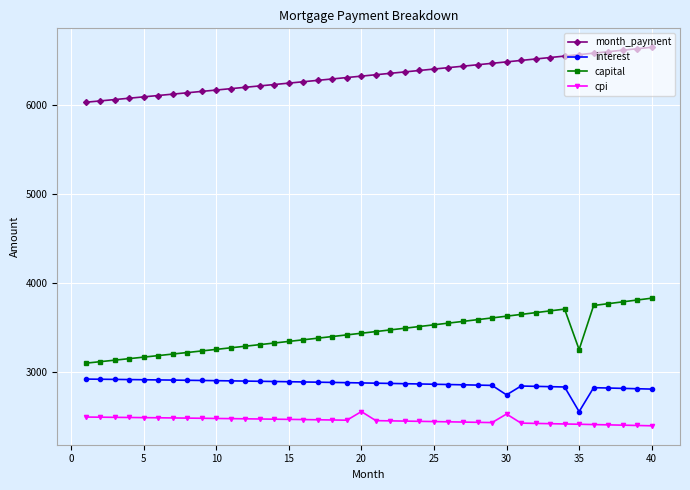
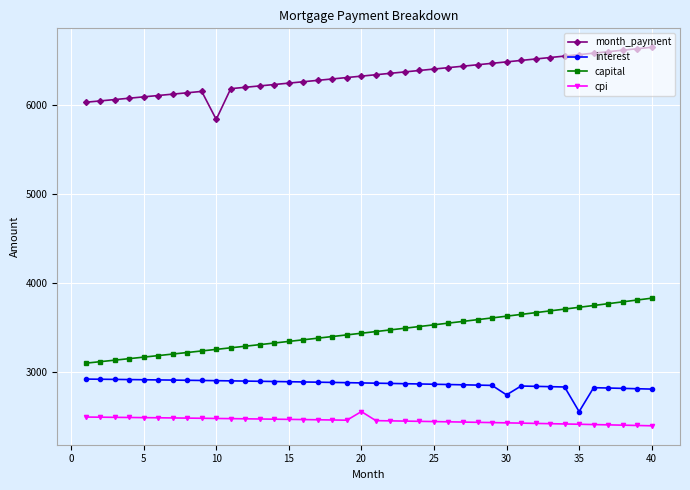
  {
    "month_payment": {
      "5": 6100,
-     "10": 6200,
+     "10": 5800,
      "15": 6200,
      "20": 6300,
      "25": 6400,
      "30": 6500
    },
    "interest": {
      "5": 2900,
      "10": 2900,
      "15": 2900,
      "20": 2900,
      "25": 2900,
      "30": 2700,
      "35": 2600,
      "40": 2800
    },
    "capital": {
      "5": 3200,
      "10": 3300,
      "15": 3300,
      "20": 3400,
      "25": 3500,
      "30": 3600,
-     "35": 3300,
+     "35": 3700,
      "40": 3800
    },
    "cpi": {
      "5": 2500,
      "10": 2500,
      "15": 2500,
      "20": 2600,
      "25": 2400,
-     "30": 2500,
+     "30": 2400,
      "35": 2400,
      "40": 2400
    }
  }
